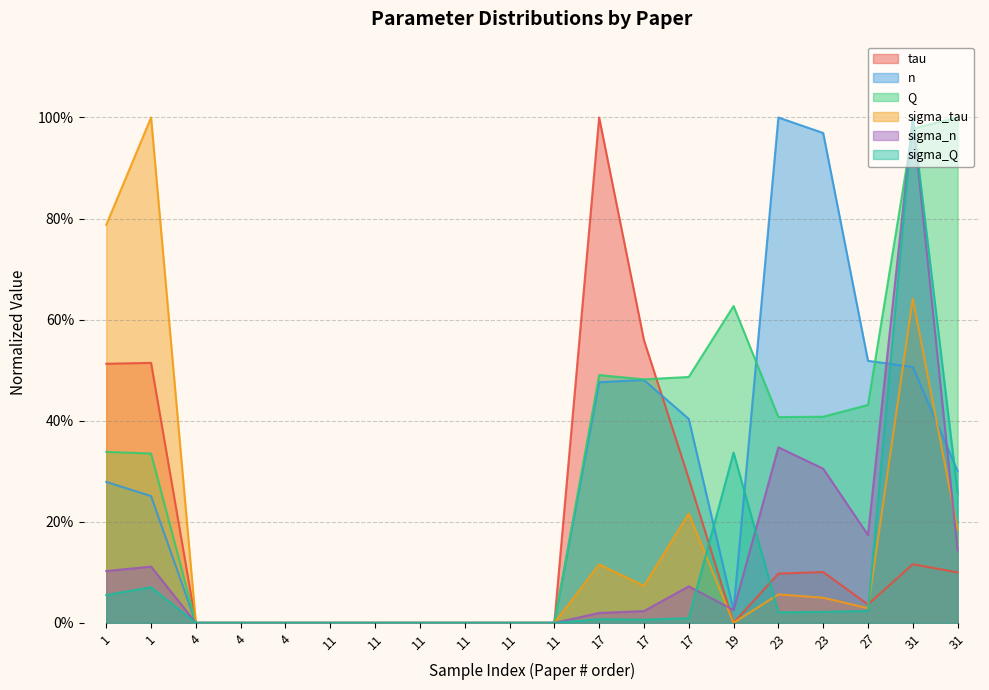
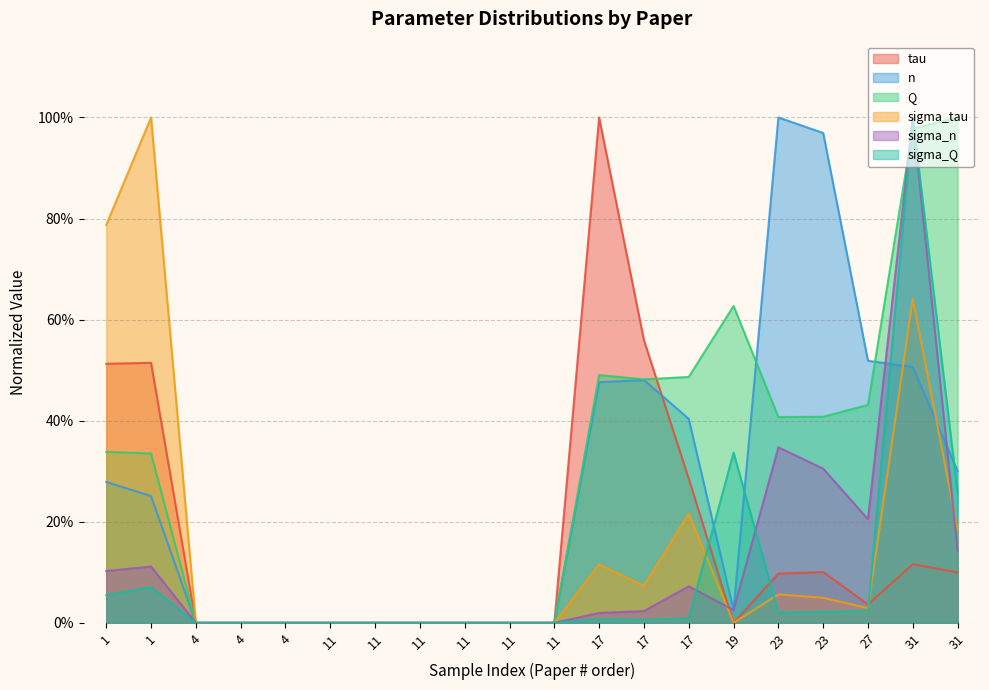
  {
    "tau": {
      "27": "4%"
    },
    "sigma_tau": {
      "27": "3%"
    },
    "sigma_n": {
-     "27": "17%"
+     "27": "21%"
    }
  }
